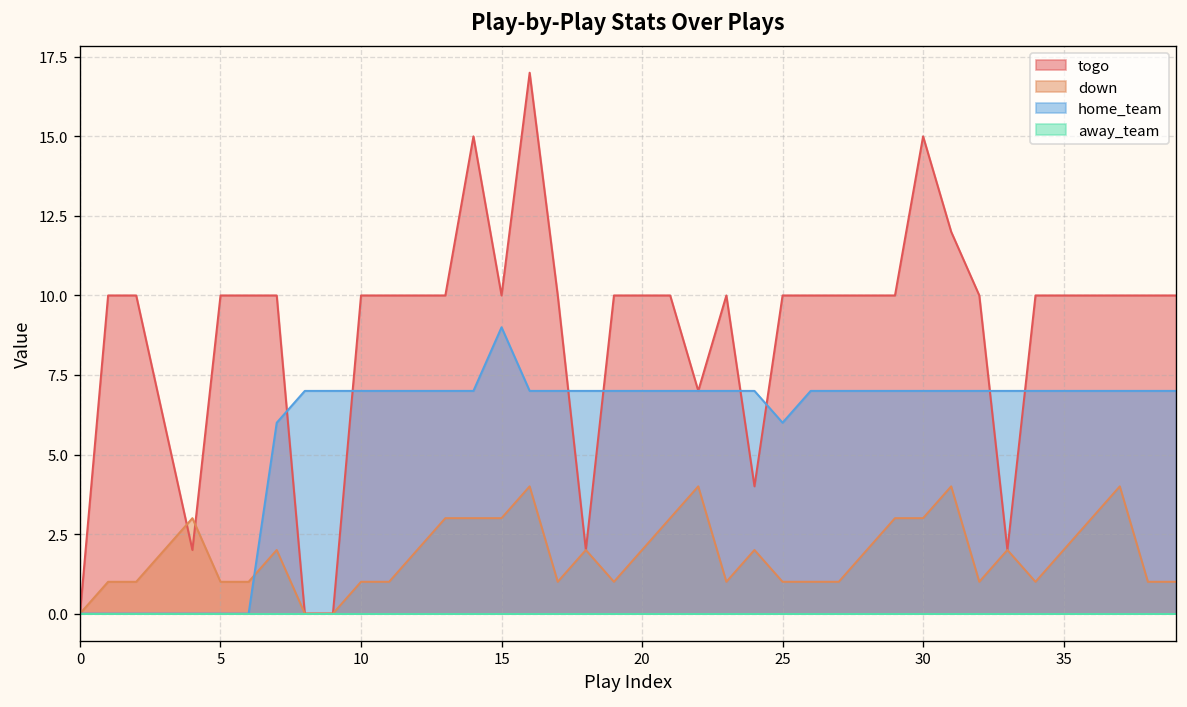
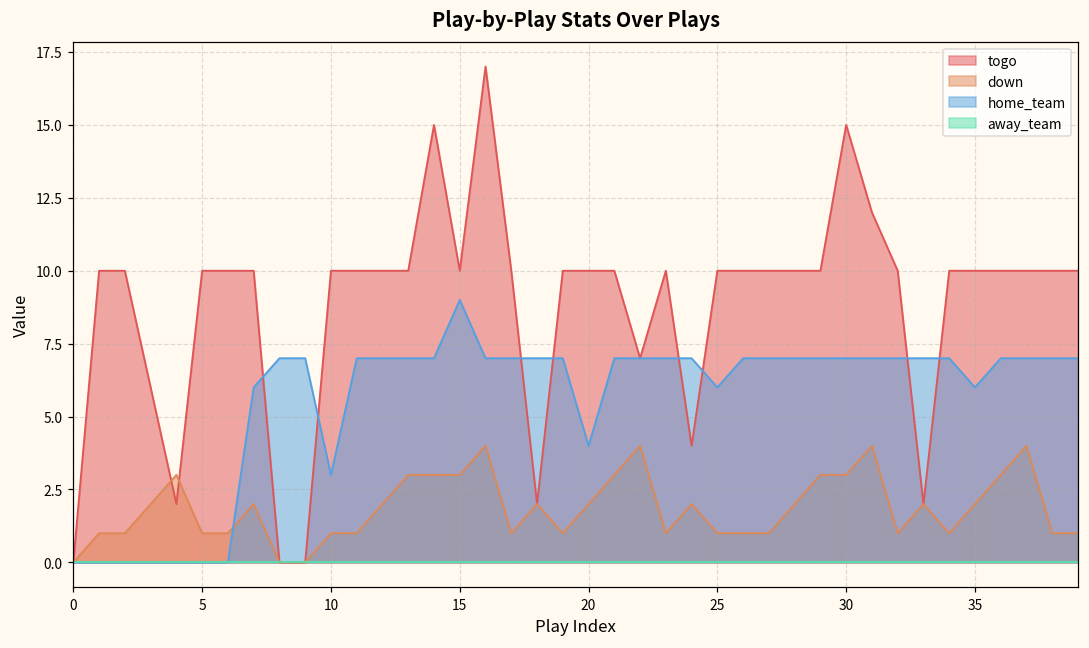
  {
    "home_team": {
-     "10": 7,
+     "10": 3,
      "15": 9,
-     "20": 7,
+     "20": 4,
      "25": 6,
      "30": 7,
-     "35": 7
+     "35": 6
    },
    "away_team": {
      "10": 0,
      "15": 0,
      "20": 0,
      "25": 0,
      "30": 0,
      "35": 0
    }
  }
